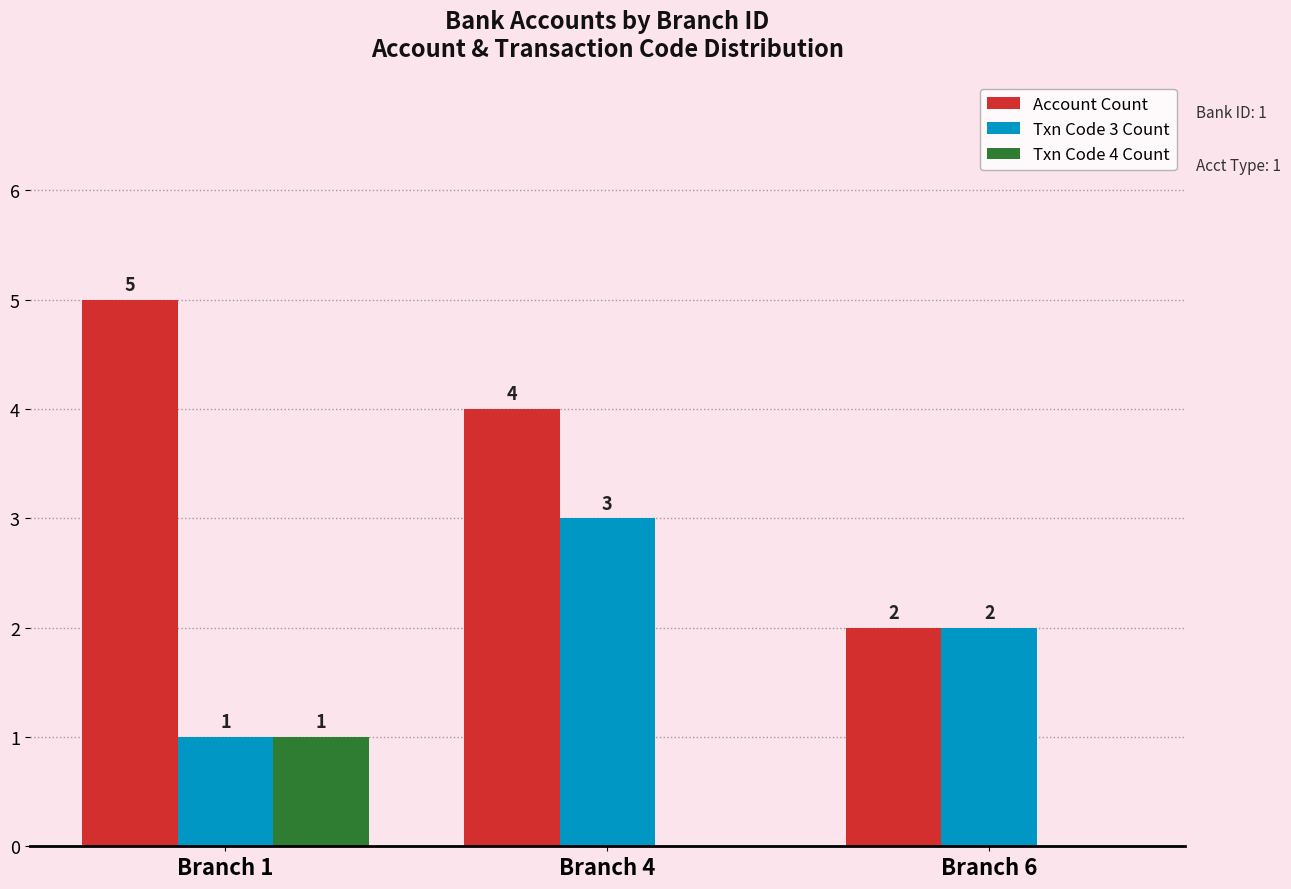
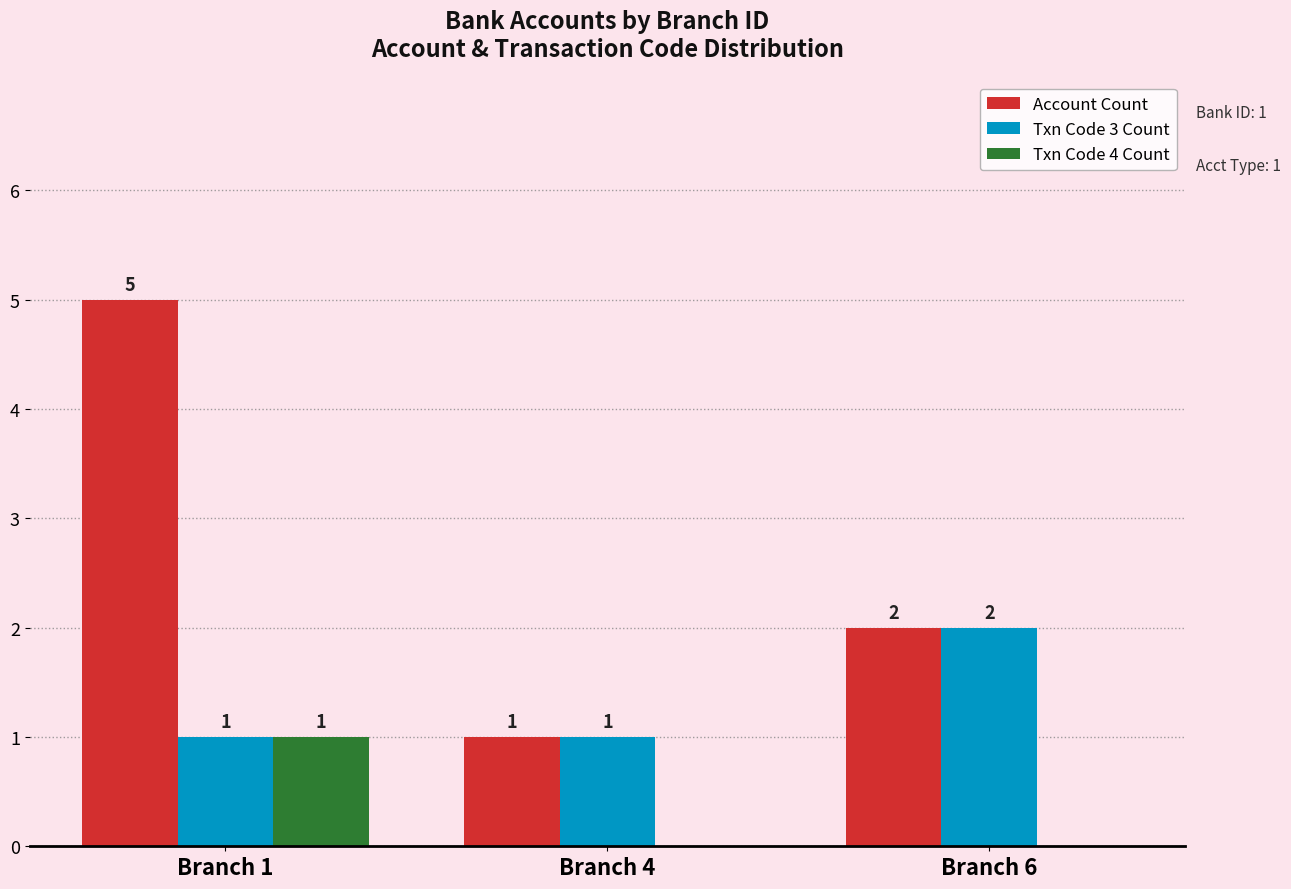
  {
    "Account Count": {
      "Branch 1": 5,
-     "Branch 4": 4,
+     "Branch 4": 1,
      "Branch 6": 2
    },
    "Txn Code 3 Count": {
      "Branch 1": 1,
-     "Branch 4": 3,
+     "Branch 4": 1,
      "Branch 6": 2
    },
    "Txn Code 4 Count": {
      "Branch 1": 1
    }
  }
